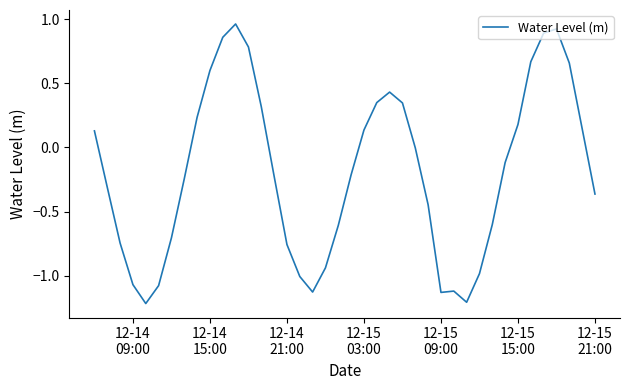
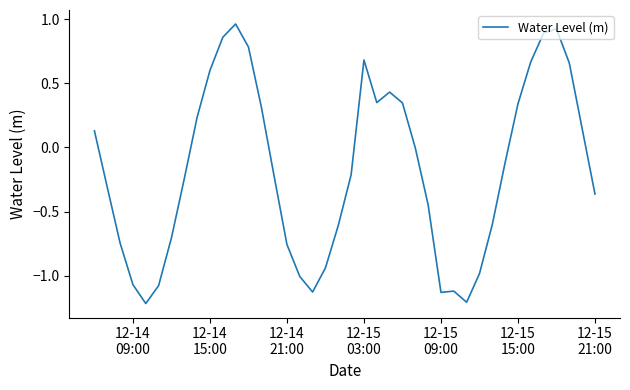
  {
    "12-14 09:00": -1.07,
    "12-14 15:00": 0.60,
    "12-14 21:00": -0.76,
-   "12-15 03:00": 0.14,
+   "12-15 03:00": 0.68,
    "12-15 09:00": -1.13,
-   "12-15 15:00": 0.18,
+   "12-15 15:00": 0.34,
    "12-15 21:00": -0.36
  }
